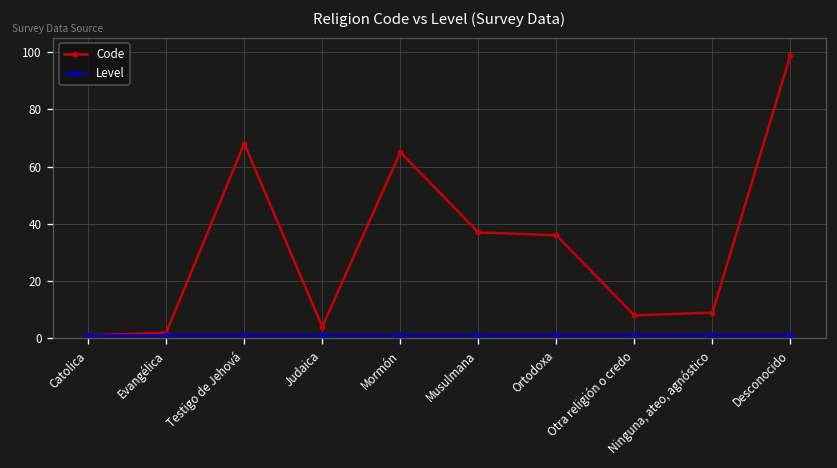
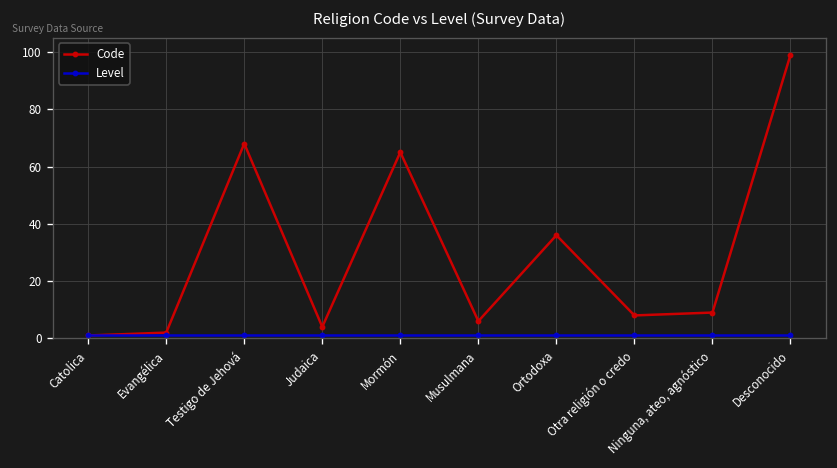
  {
    "Code": {
      "Testigo de Jehová": 68,
      "Judaica": 4,
      "Mormón": 65,
-     "Musulmana": 37,
+     "Musulmana": 6,
      "Ortodoxa": 36,
      "Otra religión o credo": 8,
      "Ninguna, ateo, agnóstico": 9,
      "Desconocido": 99
    },
    "Level": {
      "Testigo de Jehová": 1,
      "Judaica": 1,
      "Mormón": 1,
      "Musulmana": 1,
      "Ortodoxa": 1,
      "Otra religión o credo": 1,
      "Ninguna, ateo, agnóstico": 1,
      "Desconocido": 1
    }
  }
